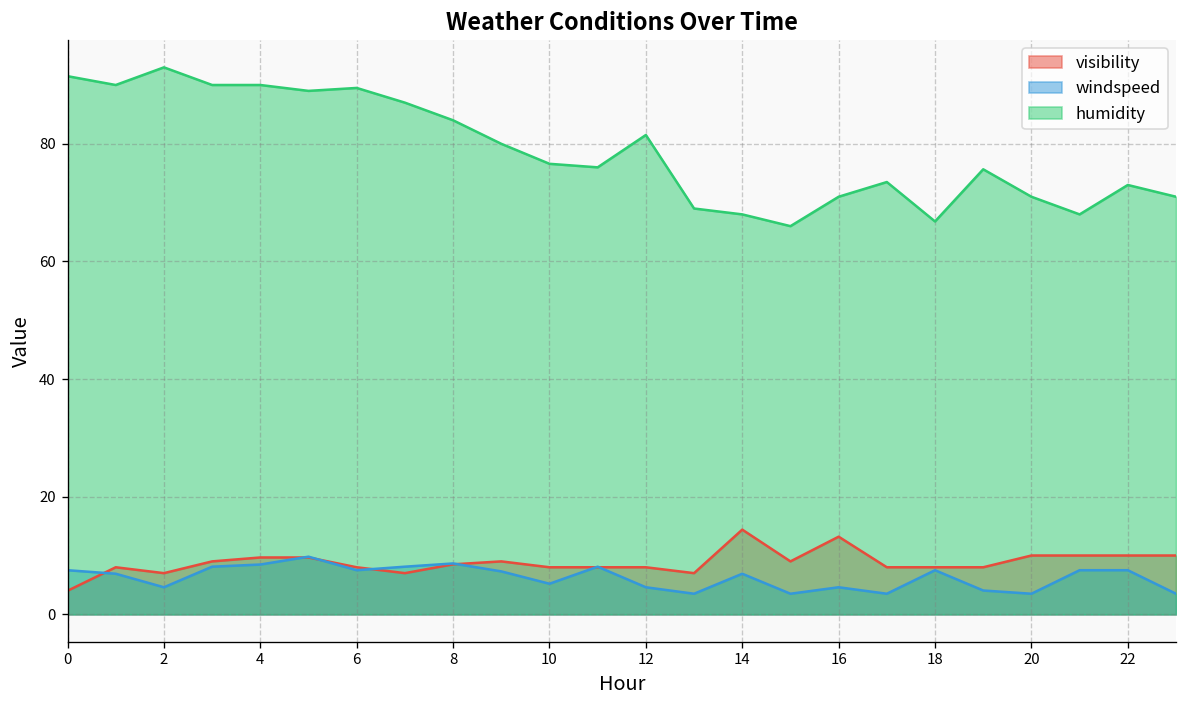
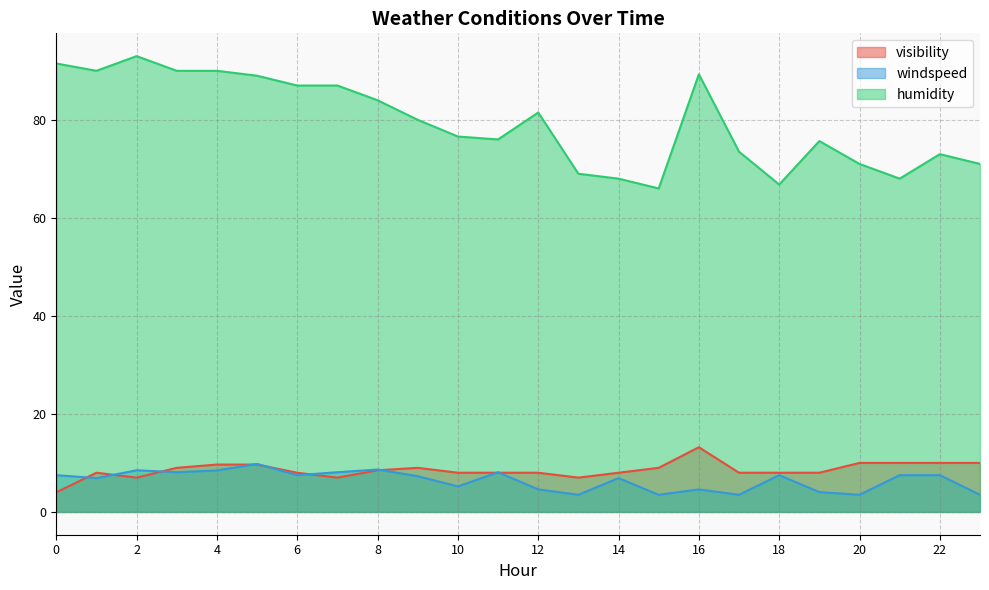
  {
    "visibility": {
      "0": 4,
      "2": 7,
      "4": 10,
      "10": 8,
      "12": 8,
-     "14": 14,
+     "14": 8,
      "16": 13,
      "20": 10,
      "22": 10
    },
    "windspeed": {
      "0": 8,
-     "2": 5,
+     "2": 9,
      "4": 8,
      "10": 5,
      "12": 5,
      "14": 7,
      "16": 5,
      "20": 4,
      "22": 8
    },
    "humidity": {
      "0": 92,
      "2": 93,
      "4": 90,
-     "6": 90,
+     "6": 87,
      "8": 84,
      "10": 77,
      "12": 82,
      "14": 68,
-     "16": 71,
+     "16": 89,
      "18": 67,
      "20": 71,
      "22": 73
    }
  }
